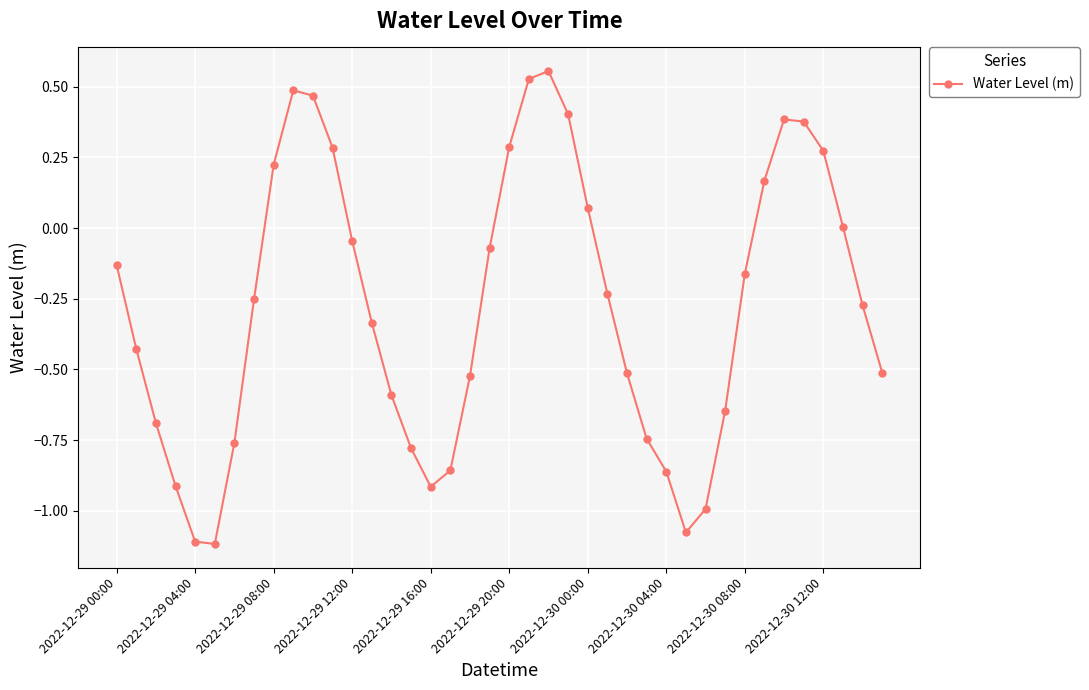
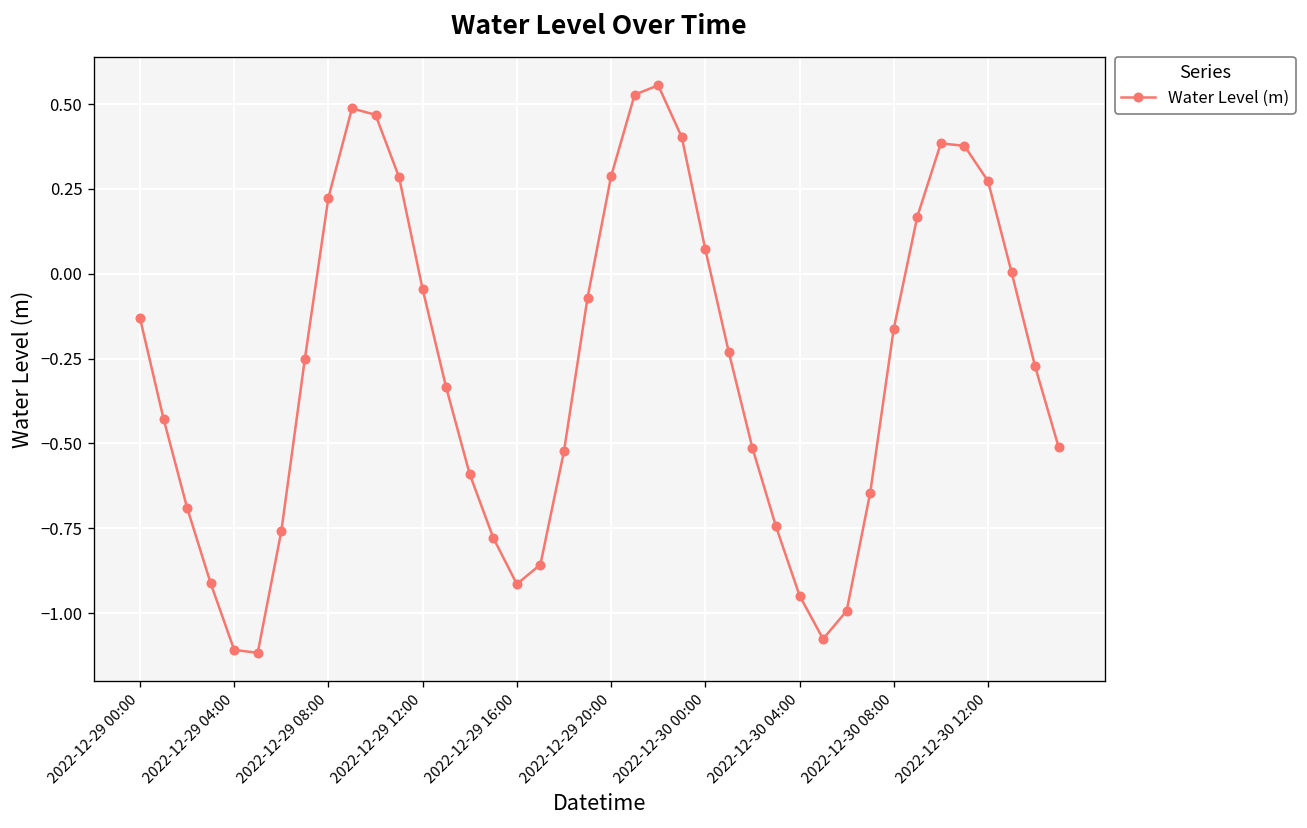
  {
    "2022-12-29 00:00": -0.13,
    "2022-12-29 04:00": -1.11,
    "2022-12-29 08:00": 0.22,
    "2022-12-29 12:00": -0.05,
    "2022-12-29 16:00": -0.91,
    "2022-12-29 20:00": 0.29,
    "2022-12-30 00:00": 0.07,
-   "2022-12-30 04:00": -0.86,
+   "2022-12-30 04:00": -0.95,
    "2022-12-30 08:00": -0.16,
    "2022-12-30 12:00": 0.27
  }
